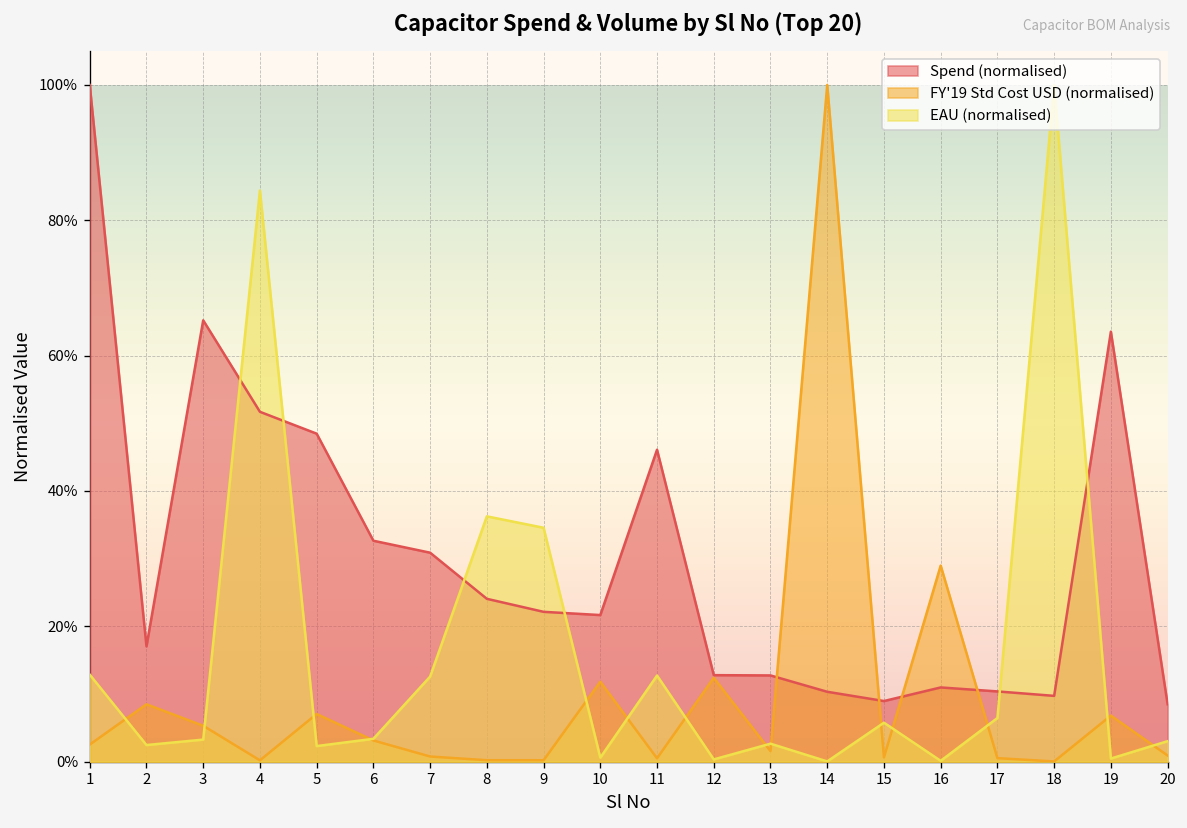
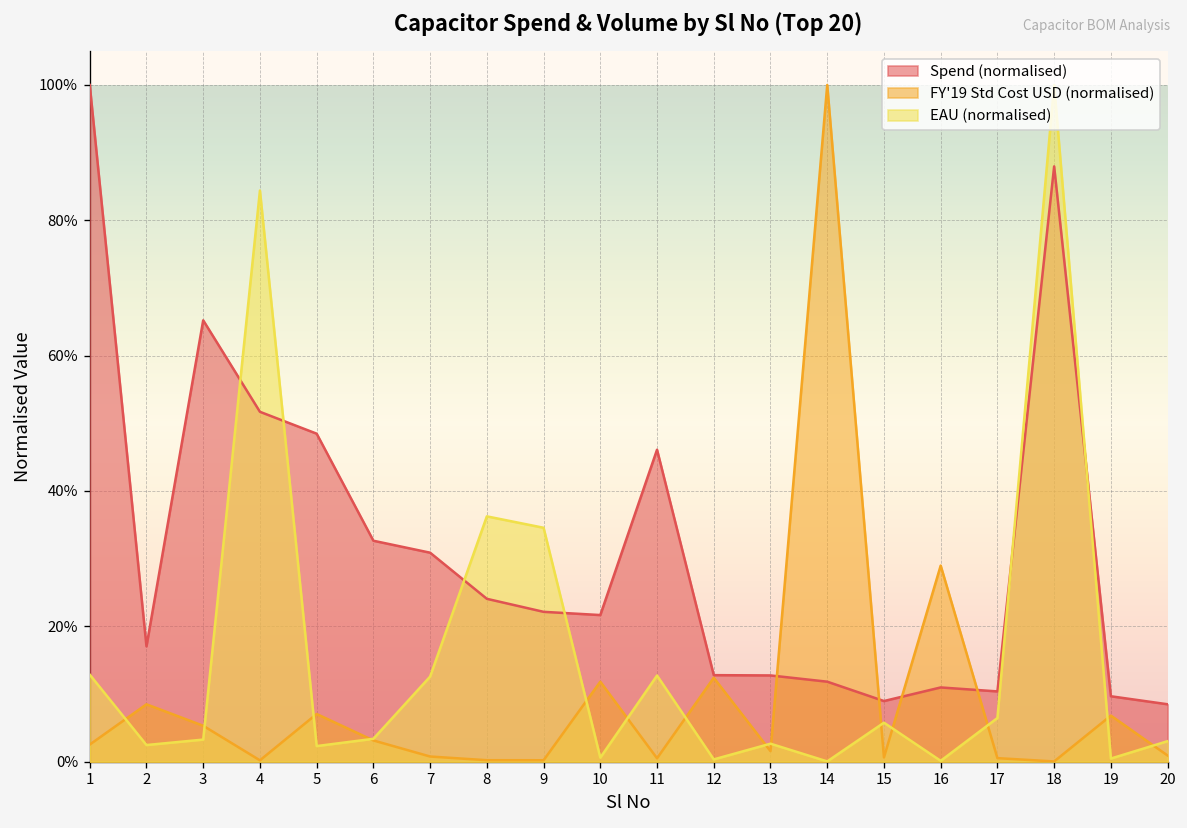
  {
    "Spend (normalised)": {
      "1": "100%",
      "2": "17%",
      "3": "65%",
      "4": "52%",
      "5": "48%",
      "6": "33%",
      "7": "31%",
      "8": "24%",
      "9": "22%",
      "10": "22%",
      "11": "46%",
      "13": "13%",
-     "14": "10%",
+     "14": "12%",
      "15": "9%",
      "16": "11%",
      "17": "10%",
-     "18": "10%",
-     "19": "64%",
+     "18": "88%",
+     "19": "10%",
      "20": "8%"
    }
  }
